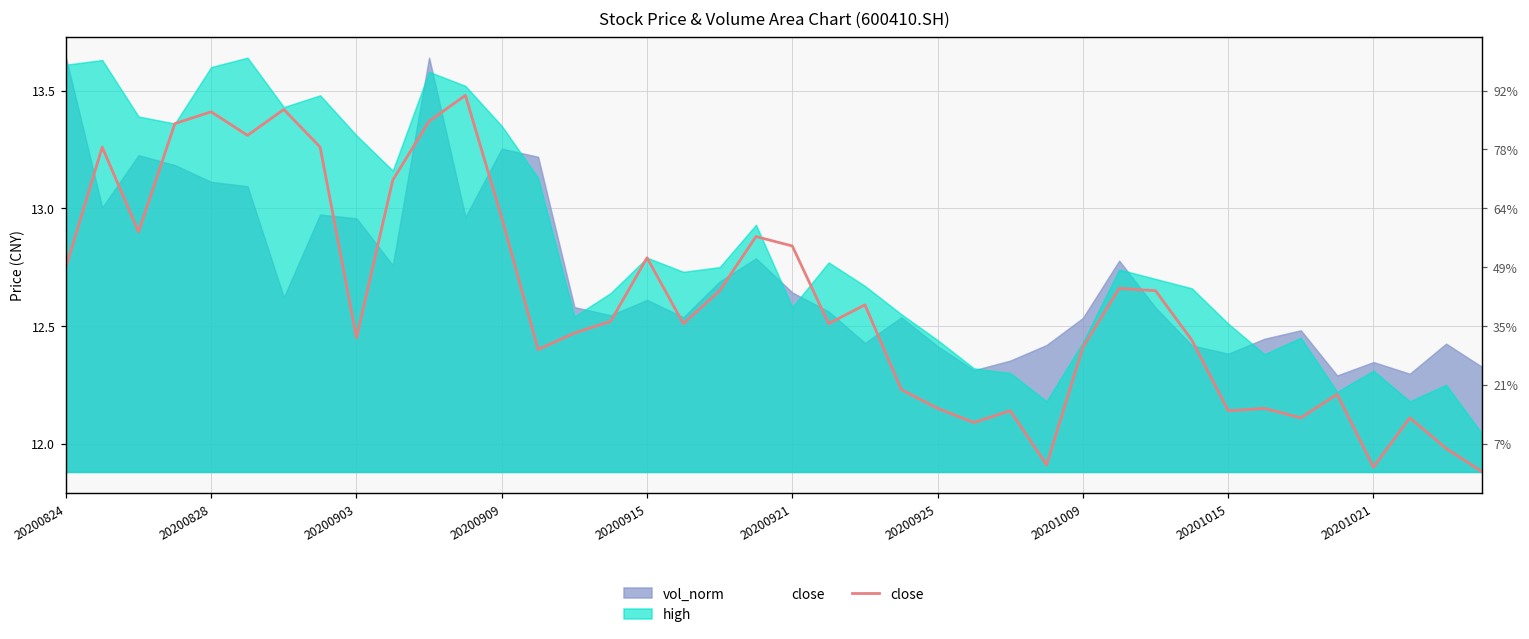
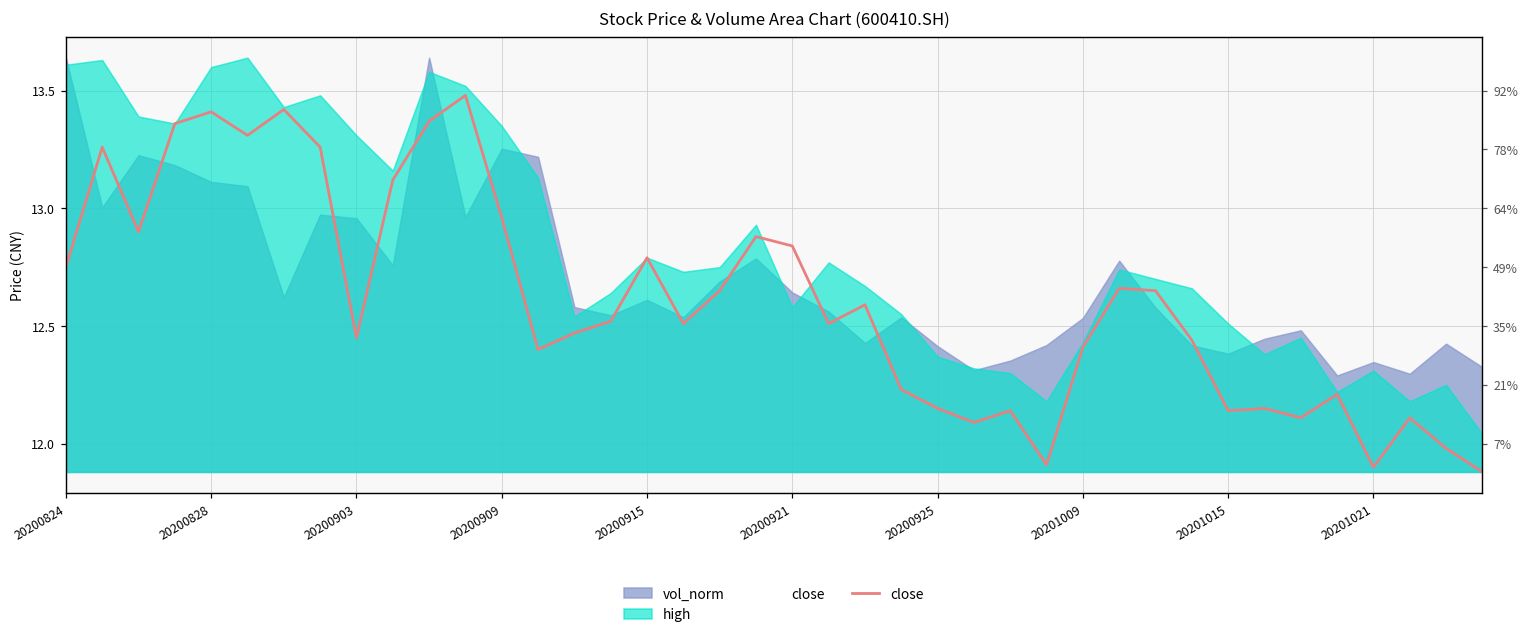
  {
    "vol_norm": {
      "20200824": 13.64,
      "20200828": 13.11,
      "20200903": 12.96,
      "20200909": 13.25,
      "20200915": 12.61,
      "20200921": 12.64,
      "20200925": 12.41,
      "20201009": 12.53,
      "20201015": 12.38,
      "20201021": 12.35
    },
    "high": {
      "20200824": 13.61,
      "20200828": 13.60,
      "20200903": 13.31,
      "20200909": 13.35,
      "20200921": 12.58,
-     "20200925": 12.44,
+     "20200925": 12.37,
      "20201009": 12.43,
      "20201015": 12.51,
      "20201021": 12.31
    },
    "close": {
      "20200824": 12.75,
      "20200828": 13.41,
      "20200903": 12.45,
      "20200909": 12.96,
      "20200921": 12.84,
      "20200925": 12.15,
      "20201009": 12.41,
      "20201015": 12.14,
      "20201021": 11.90
    }
  }
